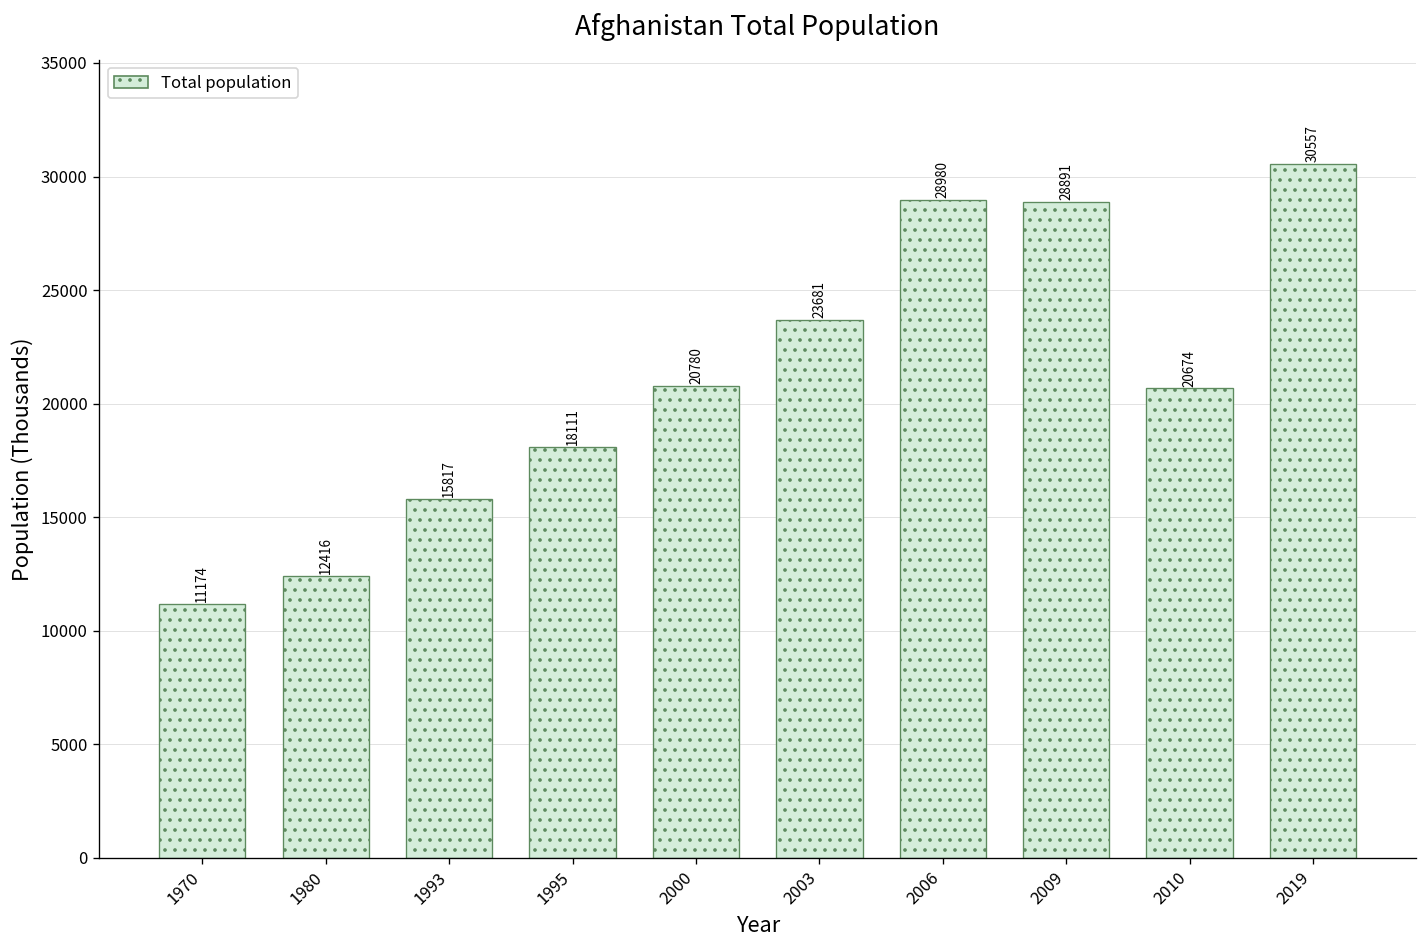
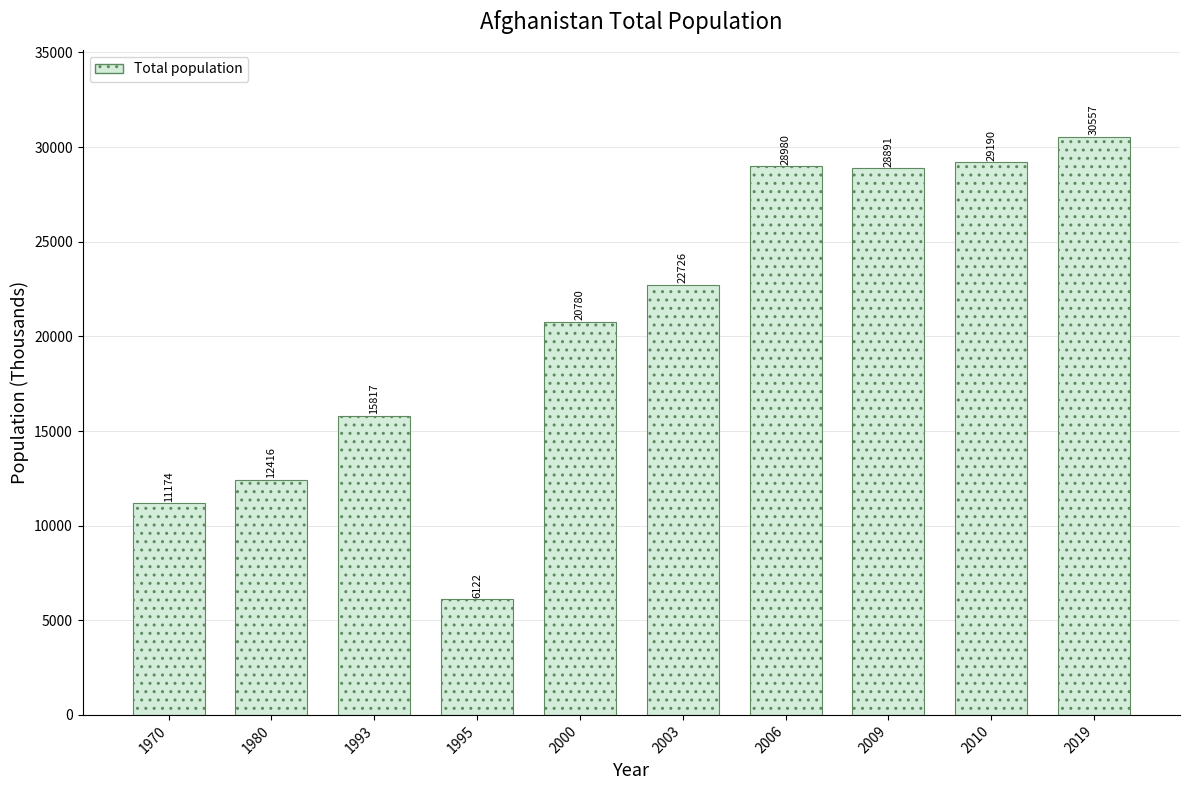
  {
    "1970": 11174,
    "1980": 12416,
    "1993": 15817,
-   "1995": 18111,
+   "1995": 6122,
    "2000": 20780,
-   "2003": 23681,
+   "2003": 22726,
    "2006": 28980,
    "2009": 28891,
-   "2010": 20674,
+   "2010": 29190,
    "2019": 30557
  }
